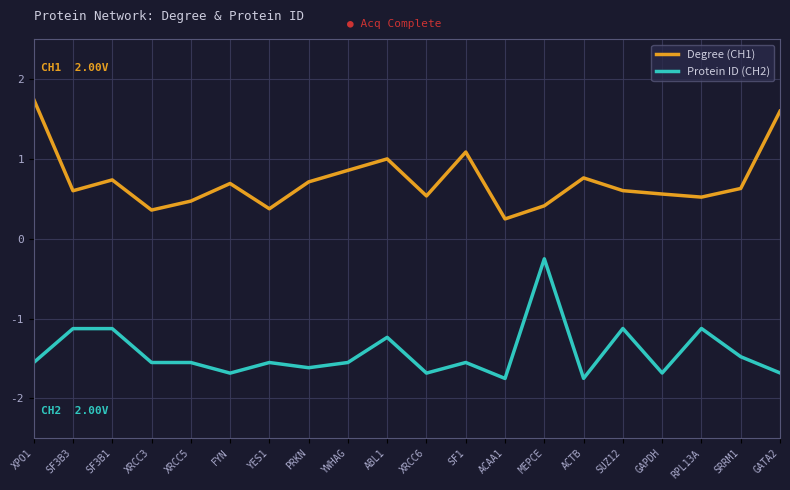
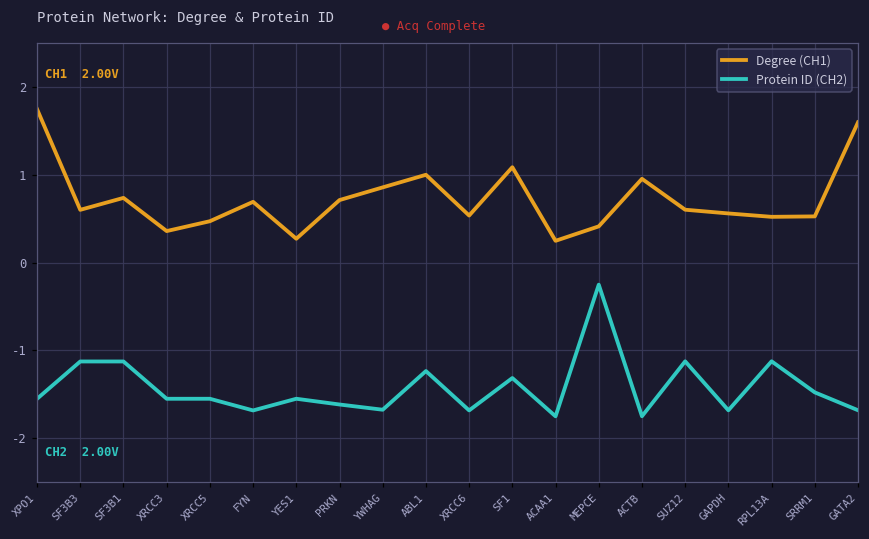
  {
    "Degree (CH1)": {
      "XPO1": 1.8,
      "SF3B3": 0.6,
      "SF3B1": 0.7,
      "XRCC3": 0.4,
      "XRCC5": 0.5,
      "FYN": 0.7,
-     "YES1": 0.4,
+     "YES1": 0.3,
      "PRKN": 0.7,
      "YWHAG": 0.9,
      "ABL1": 1.0,
      "XRCC6": 0.5,
      "SF1": 1.1,
      "ACAA1": 0.3,
      "MEPCE": 0.4,
-     "ACTB": 0.8,
+     "ACTB": 1.0,
      "SUZ12": 0.6,
      "GAPDH": 0.6,
      "RPL13A": 0.5,
-     "SRRM1": 0.6,
+     "SRRM1": 0.5,
      "GATA2": 1.6
    },
    "Protein ID (CH2)": {
      "XPO1": -1.6,
      "SF3B3": -1.1,
      "SF3B1": -1.1,
      "XRCC3": -1.6,
      "XRCC5": -1.6,
      "FYN": -1.7,
      "YES1": -1.6,
      "PRKN": -1.6,
-     "YWHAG": -1.5,
+     "YWHAG": -1.7,
      "ABL1": -1.2,
      "XRCC6": -1.7,
-     "SF1": -1.5,
+     "SF1": -1.3,
      "ACAA1": -1.8,
      "MEPCE": -0.3,
      "ACTB": -1.7,
      "SUZ12": -1.1,
      "GAPDH": -1.7,
      "RPL13A": -1.1,
      "SRRM1": -1.5,
      "GATA2": -1.7
    }
  }
